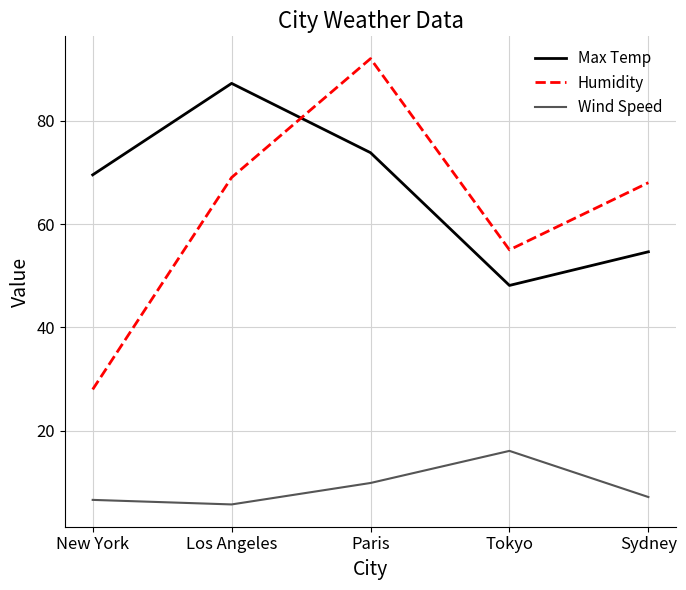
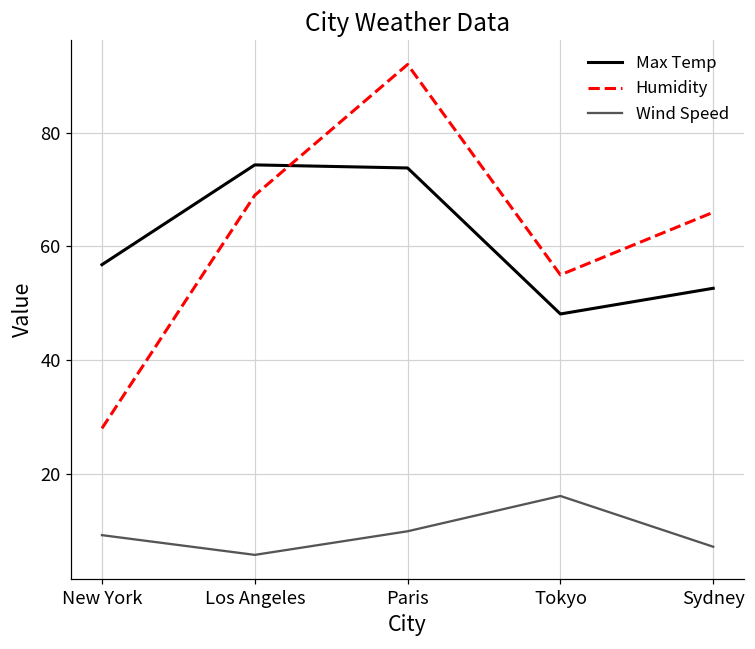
  {
    "Max Temp": {
-     "New York": 70,
-     "Los Angeles": 87,
+     "New York": 57,
+     "Los Angeles": 74,
      "Paris": 74,
      "Tokyo": 48,
-     "Sydney": 55
+     "Sydney": 53
    },
    "Humidity": {
      "New York": 28,
      "Los Angeles": 69,
      "Paris": 92,
      "Tokyo": 55,
-     "Sydney": 68
+     "Sydney": 66
    },
    "Wind Speed": {
-     "New York": 7,
+     "New York": 9,
      "Los Angeles": 6,
      "Paris": 10,
      "Tokyo": 16,
      "Sydney": 7
    }
  }
